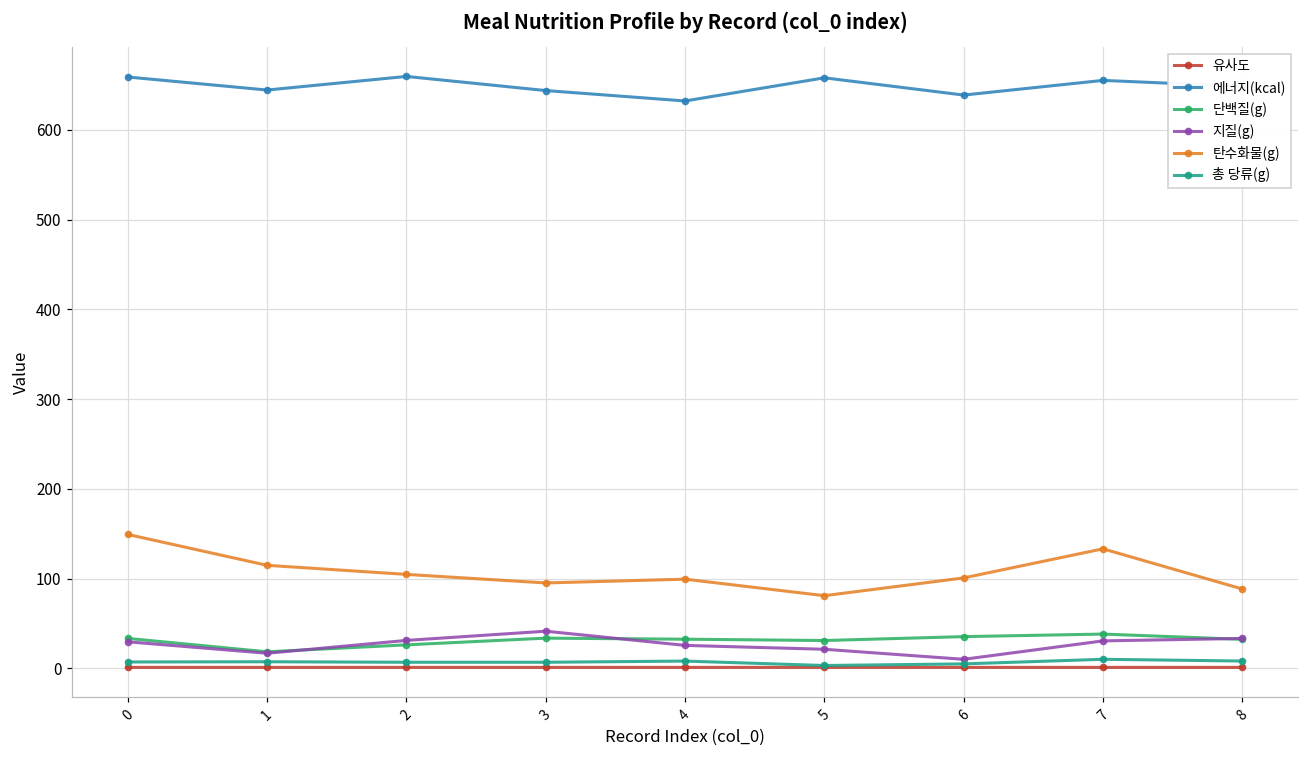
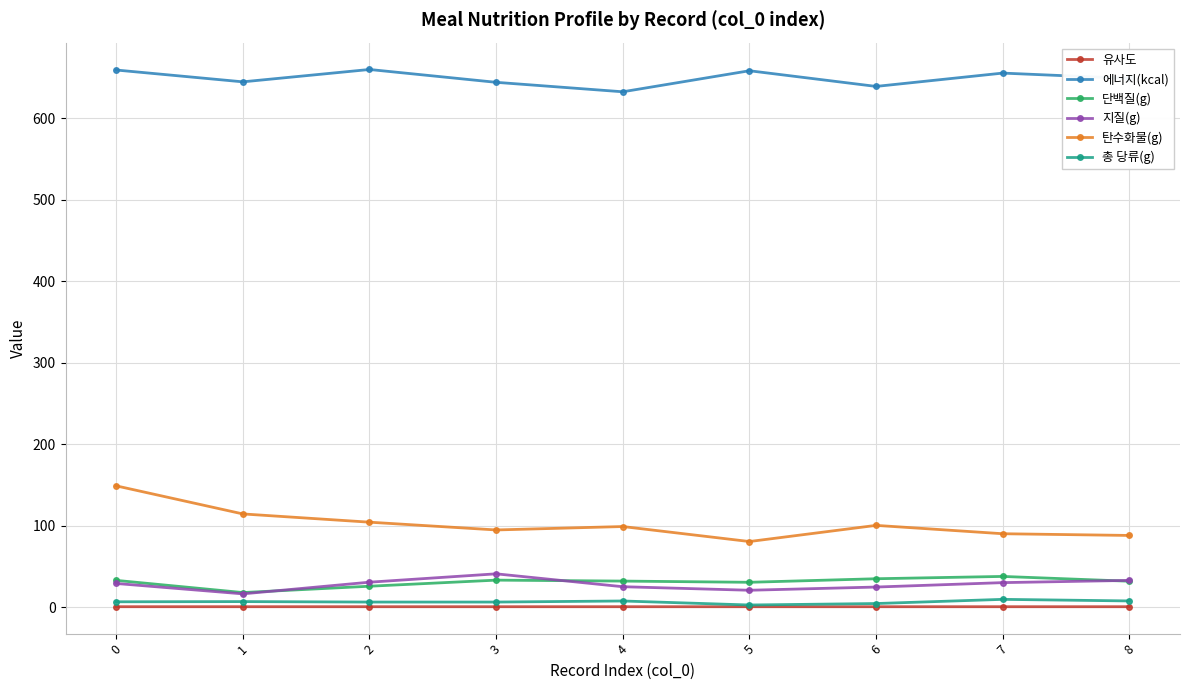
  {
    "유사도": {
      "0": 0,
      "1": 0,
      "2": 0,
      "3": 0,
      "4": 0,
      "6": 0,
      "7": 0,
      "8": 0
    },
    "에너지(kcal)": {
      "0": 660,
      "1": 640,
      "2": 660,
      "3": 640,
      "4": 630,
      "5": 660,
      "6": 640,
      "7": 660
    },
    "지질(g)": {
      "0": 30,
      "2": 30,
      "3": 40,
      "4": 30,
      "5": 20,
-     "6": 10,
+     "6": 30,
      "7": 30
    },
    "탄수화물(g)": {
      "0": 150,
      "1": 110,
      "2": 100,
      "3": 100,
      "4": 100,
      "5": 80,
      "6": 100,
-     "7": 130,
+     "7": 90,
      "8": 90
    }
  }
